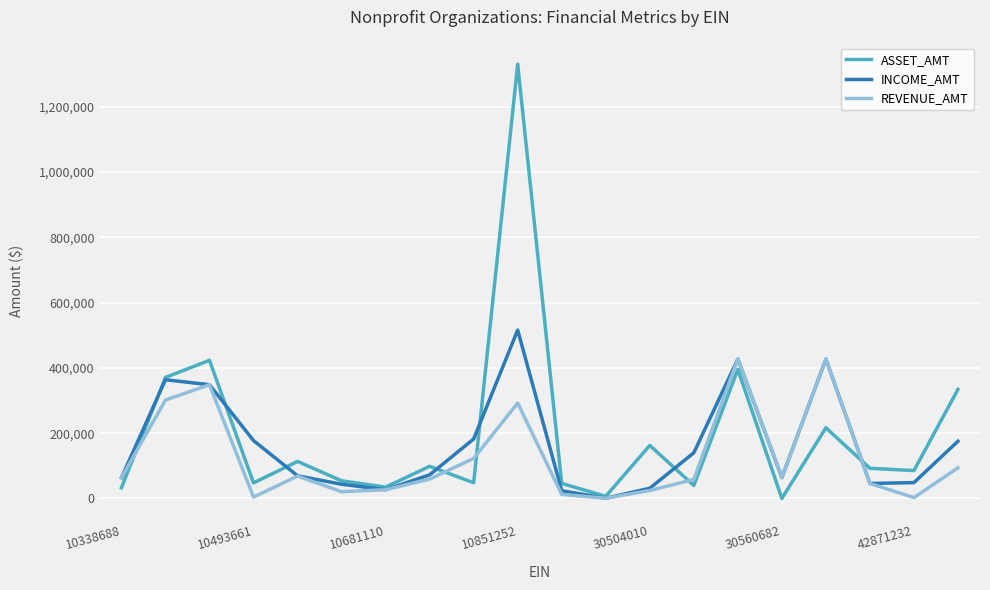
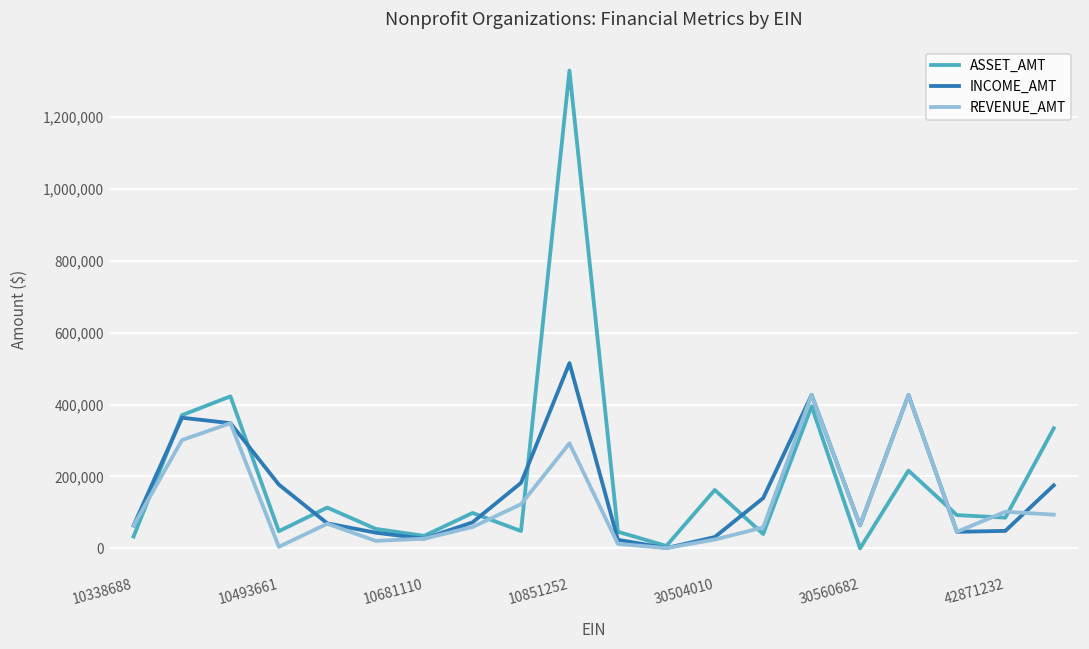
  {
    "ASSET_AMT": {
      "10338688": "30,000",
      "10493661": "50,000",
      "10681110": "30,000",
      "10851252": "1,330,000",
      "30504010": "160,000",
      "30560682": "0",
      "42871232": "90,000"
    },
    "INCOME_AMT": {
      "10493661": "180,000",
      "10851252": "520,000",
      "42871232": "50,000"
    },
    "REVENUE_AMT": {
      "10493661": "0",
      "10851252": "290,000",
-     "42871232": "0"
+     "42871232": "100,000"
    }
  }
